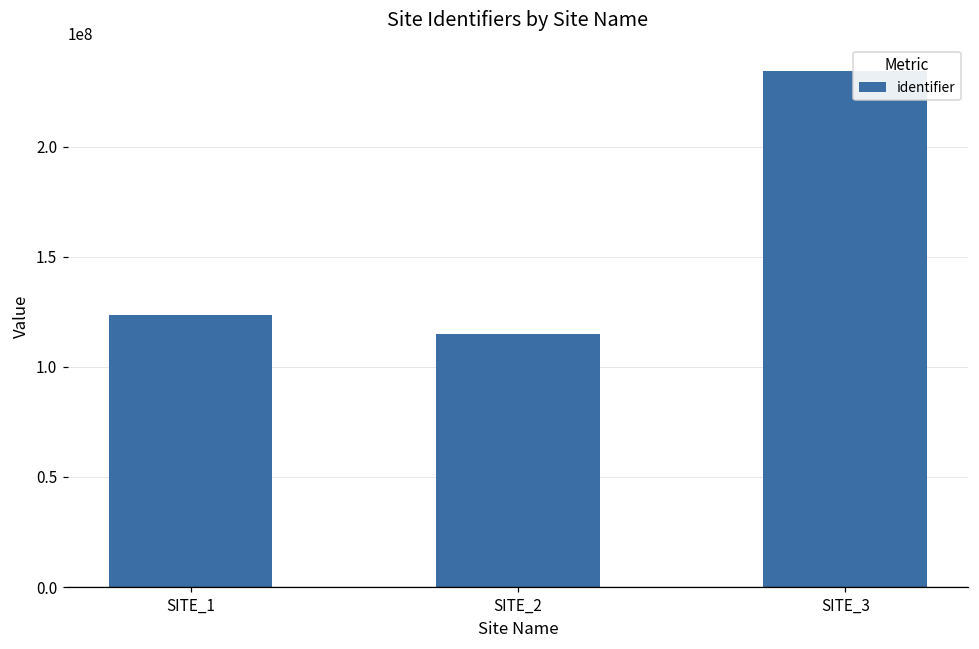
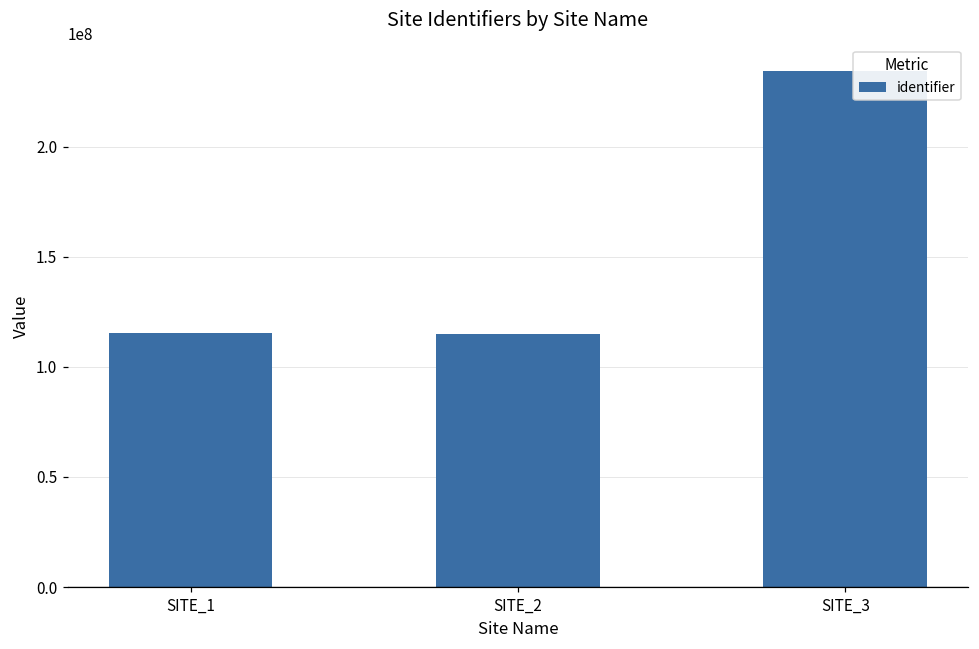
  {
-   "SITE_1": 123000000,
+   "SITE_1": 115000000,
    "SITE_2": 115000000,
    "SITE_3": 235000000
  }
